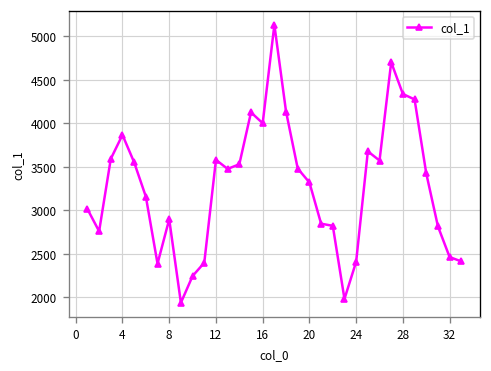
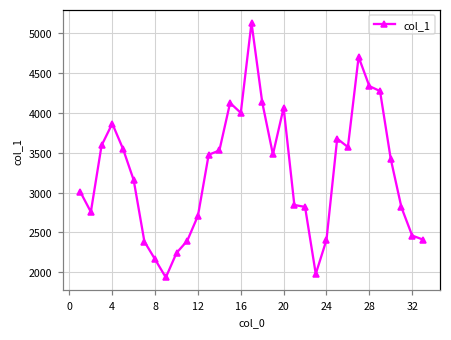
  {
    "4": 3900,
-   "8": 2900,
-   "12": 3600,
+   "8": 2200,
+   "12": 2700,
    "16": 4000,
-   "20": 3300,
+   "20": 4100,
    "24": 2400,
    "28": 4300,
    "32": 2500
  }
